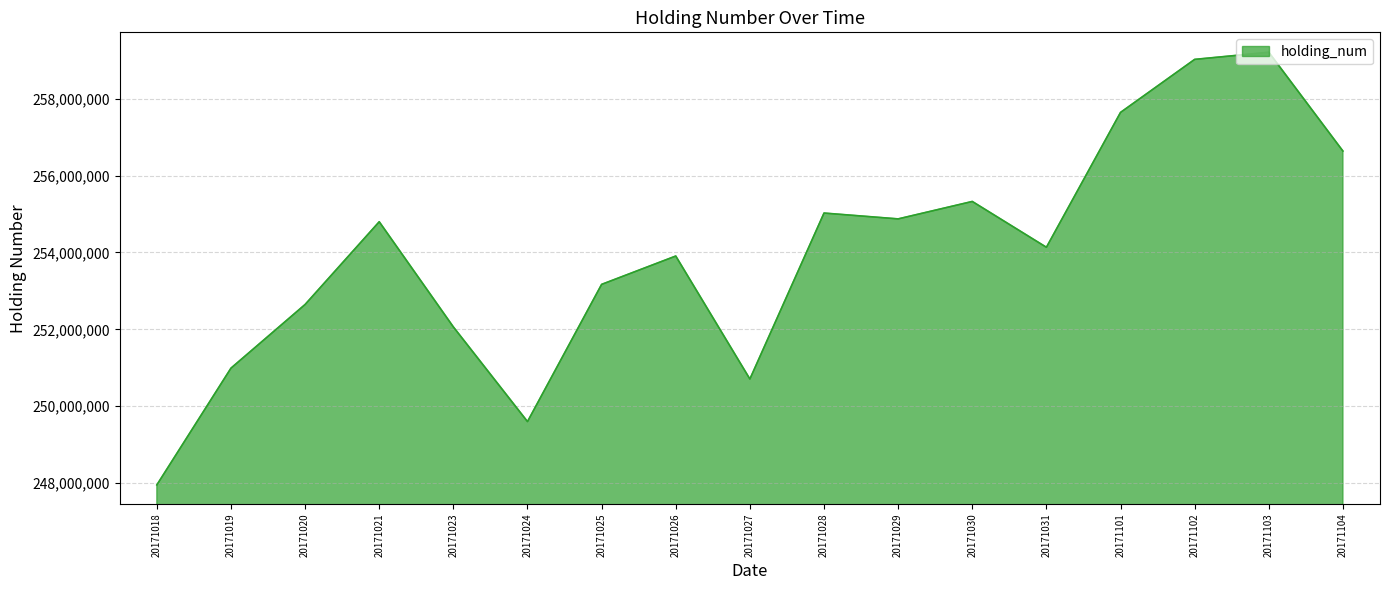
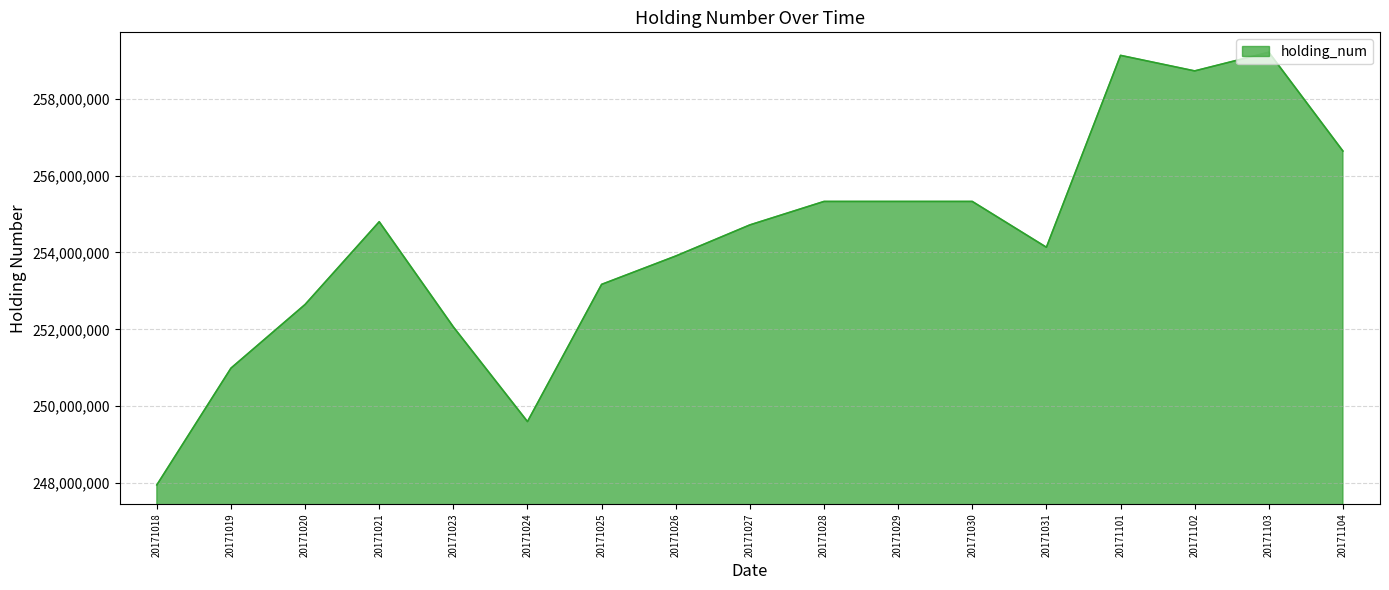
  {
    "20171018": "248,000,000",
    "20171019": "251,000,000",
    "20171020": "252,600,000",
    "20171021": "254,800,000",
    "20171023": "252,100,000",
    "20171024": "249,600,000",
    "20171025": "253,200,000",
    "20171026": "253,900,000",
-   "20171027": "250,700,000",
-   "20171028": "255,000,000",
-   "20171029": "254,900,000",
+   "20171027": "254,700,000",
+   "20171028": "255,300,000",
+   "20171029": "255,300,000",
    "20171030": "255,300,000",
    "20171031": "254,100,000",
-   "20171101": "257,600,000",
-   "20171102": "259,000,000",
+   "20171101": "259,100,000",
+   "20171102": "258,700,000",
    "20171104": "256,600,000"
  }
